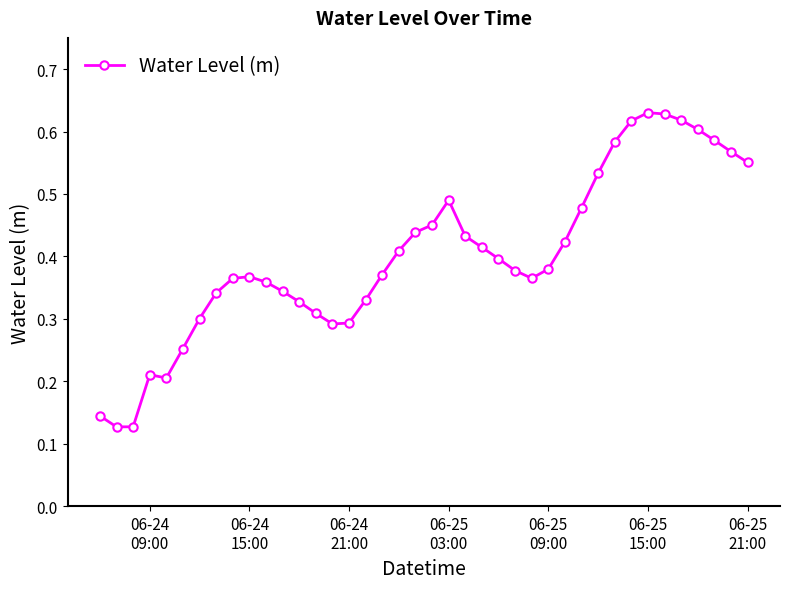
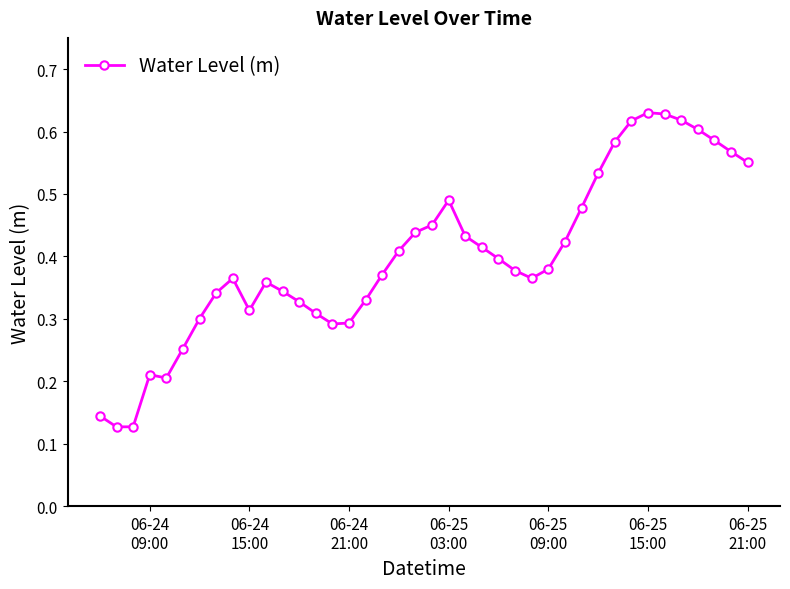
  {
    "06-24 09:00": 0.21,
-   "06-24 15:00": 0.37,
+   "06-24 15:00": 0.31,
    "06-24 21:00": 0.29,
    "06-25 03:00": 0.49,
    "06-25 09:00": 0.38,
    "06-25 15:00": 0.63,
    "06-25 21:00": 0.55
  }
